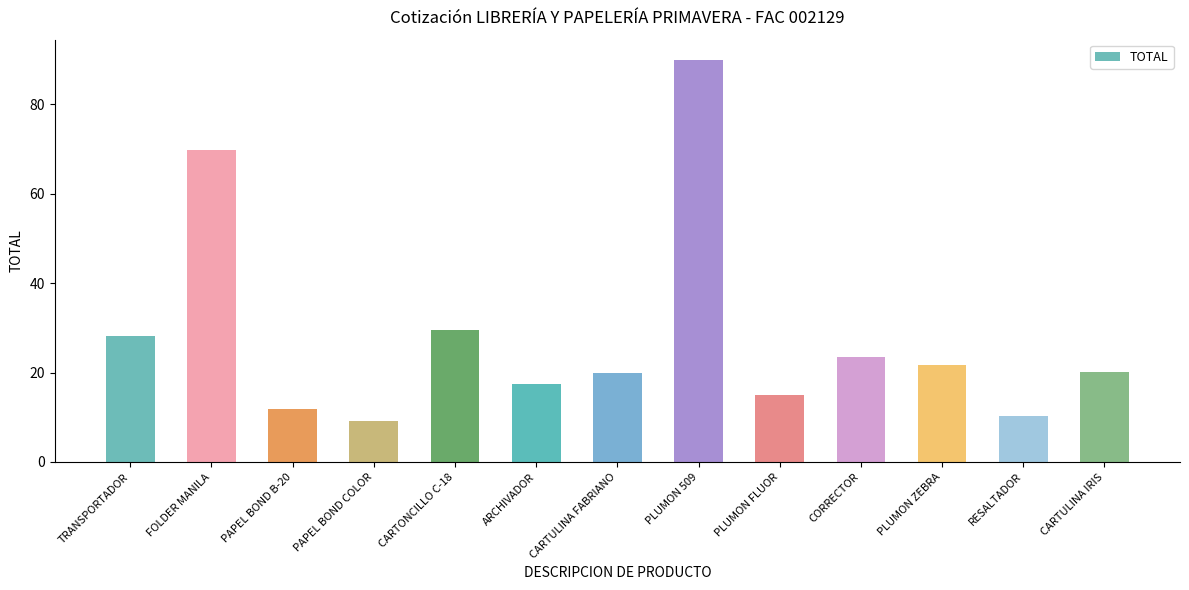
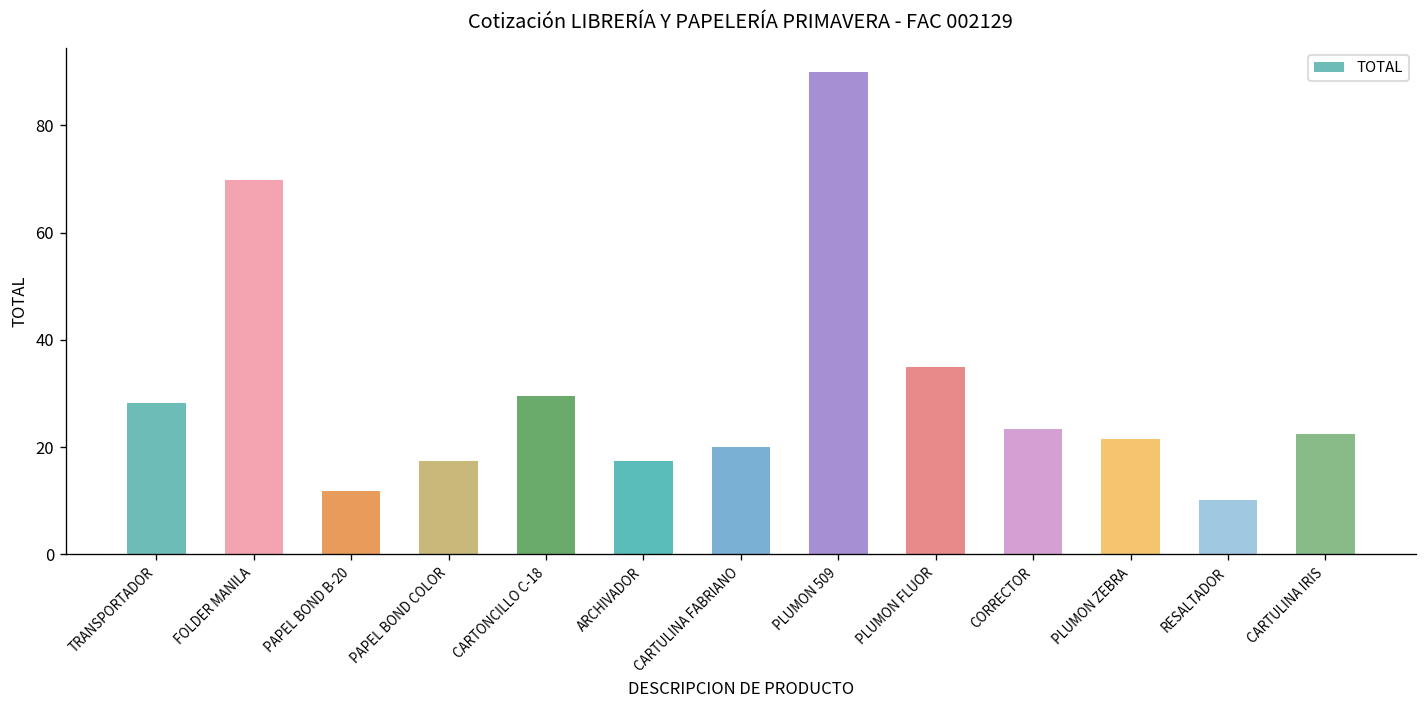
  {
    "TRANSPORTADOR": 28,
    "FOLDER MANILA": 70,
    "PAPEL BOND B-20": 12,
-   "PAPEL BOND COLOR": 9,
+   "PAPEL BOND COLOR": 18,
    "CARTONCILLO C-18": 30,
    "ARCHIVADOR": 17,
    "CARTULINA FABRIANO": 20,
    "PLUMON 509": 90,
-   "PLUMON FLUOR": 15,
+   "PLUMON FLUOR": 35,
    "CORRECTOR": 23,
    "PLUMON ZEBRA": 22,
    "RESALTADOR": 10,
-   "CARTULINA IRIS": 20
+   "CARTULINA IRIS": 23
  }
